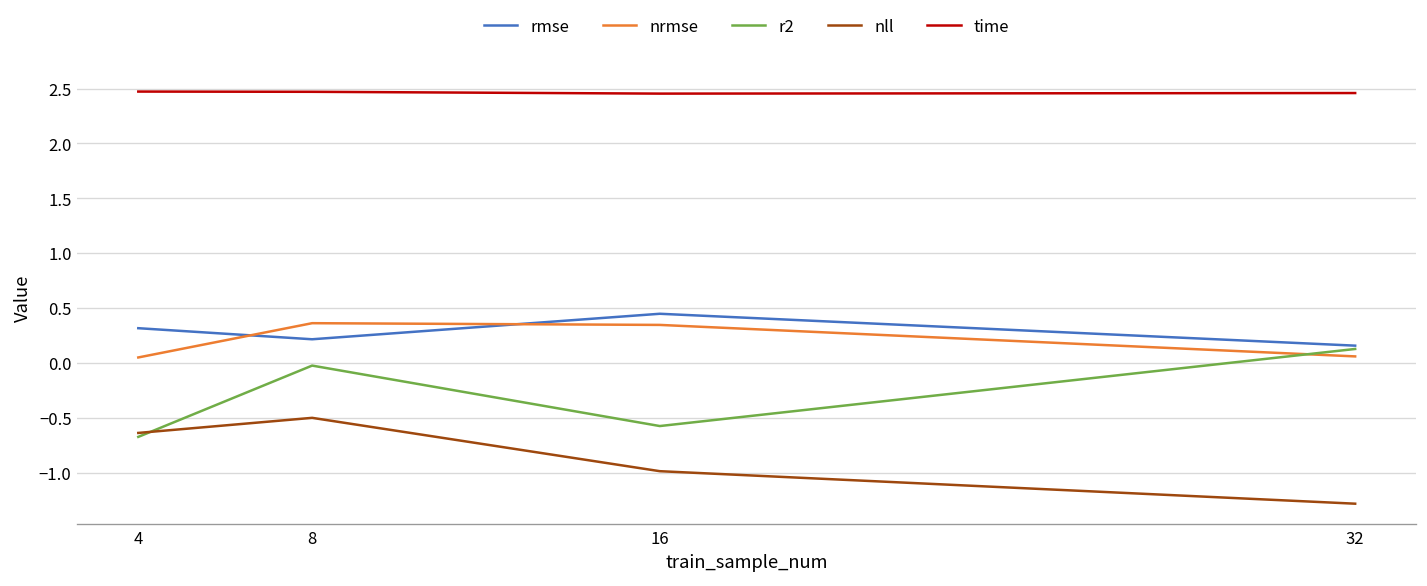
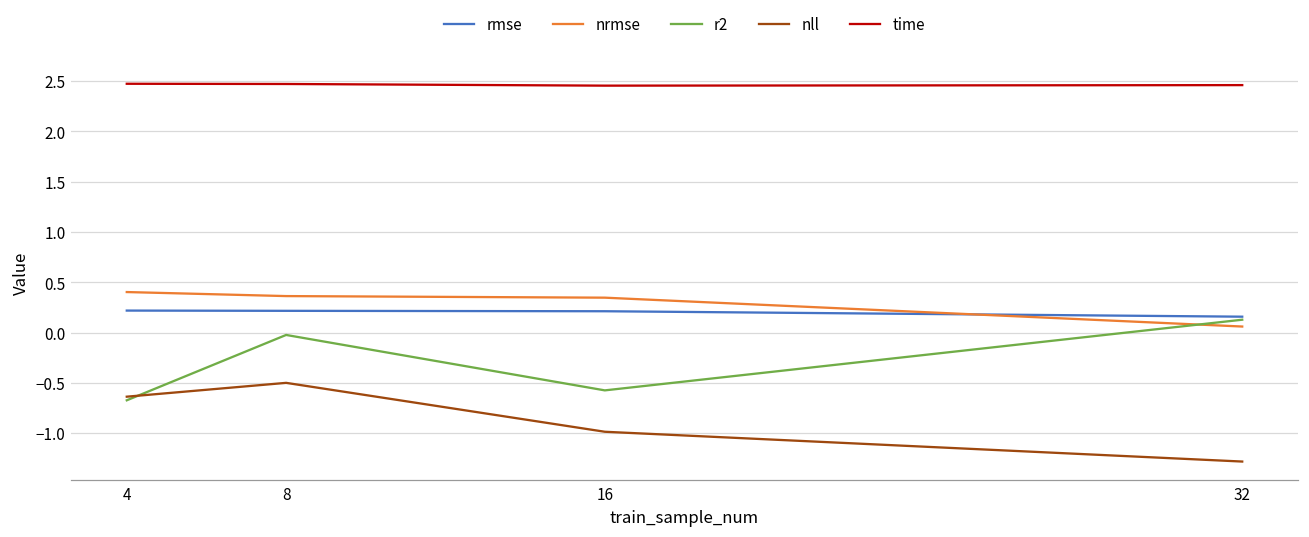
  {
    "rmse": {
-     "4": 0.3,
+     "4": 0.2,
      "8": 0.2,
-     "16": 0.4,
+     "16": 0.2,
      "32": 0.2
    },
    "nrmse": {
-     "4": 0.0,
+     "4": 0.4,
      "8": 0.4,
      "16": 0.3,
      "32": 0.1
    },
    "r2": {
      "4": -0.7,
      "8": 0.0,
      "16": -0.6,
      "32": 0.1
    },
    "nll": {
      "4": -0.6,
      "8": -0.5,
      "16": -1.0,
      "32": -1.3
    },
    "time": {
      "4": 2.5,
      "8": 2.5,
      "16": 2.5,
      "32": 2.5
    }
  }
